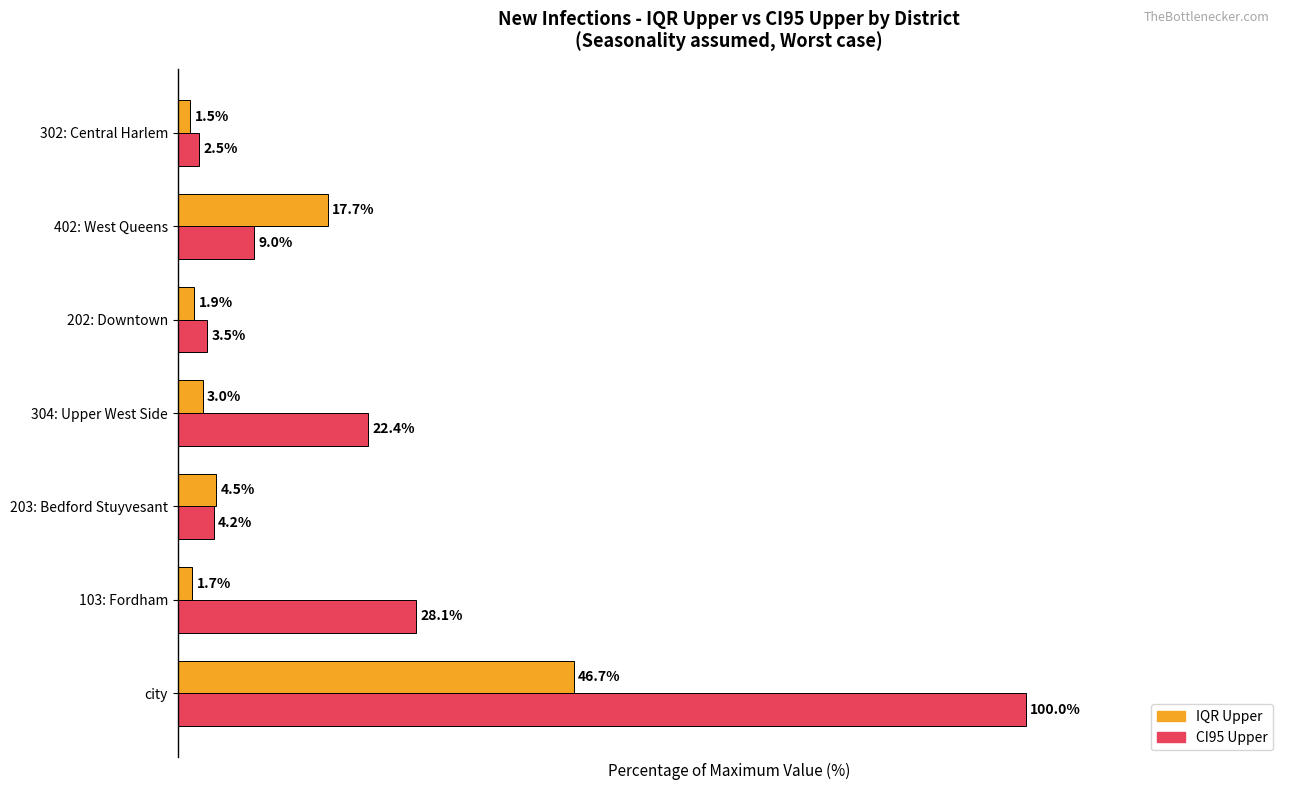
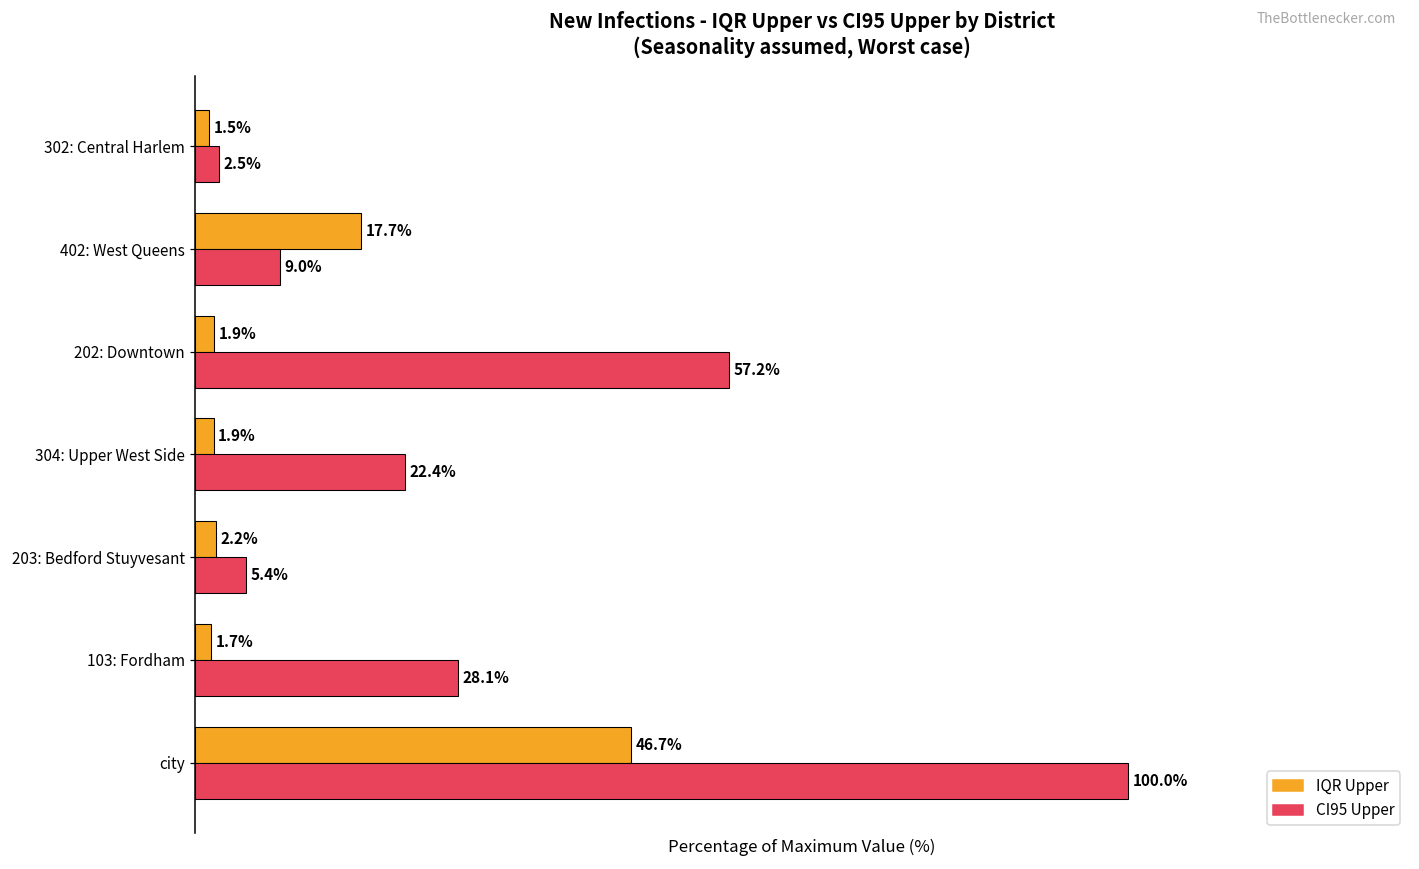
  {
    "IQR Upper": {
      "302: Central Harlem": "1.5%",
      "402: West Queens": "17.7%",
      "202: Downtown": "1.9%",
-     "304: Upper West Side": "3.0%",
-     "203: Bedford Stuyvesant": "4.5%",
+     "304: Upper West Side": "1.9%",
+     "203: Bedford Stuyvesant": "2.2%",
      "103: Fordham": "1.7%",
      "city": "46.7%"
    },
    "CI95 Upper": {
      "302: Central Harlem": "2.5%",
      "402: West Queens": "9.0%",
-     "202: Downtown": "3.5%",
+     "202: Downtown": "57.2%",
      "304: Upper West Side": "22.4%",
-     "203: Bedford Stuyvesant": "4.2%",
+     "203: Bedford Stuyvesant": "5.4%",
      "103: Fordham": "28.1%",
      "city": "100.0%"
    }
  }
